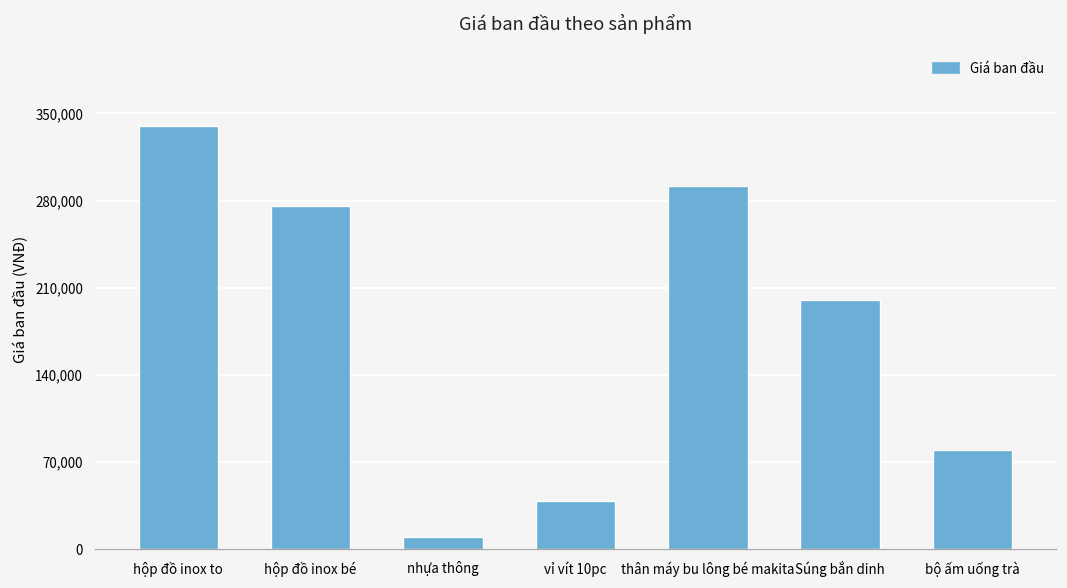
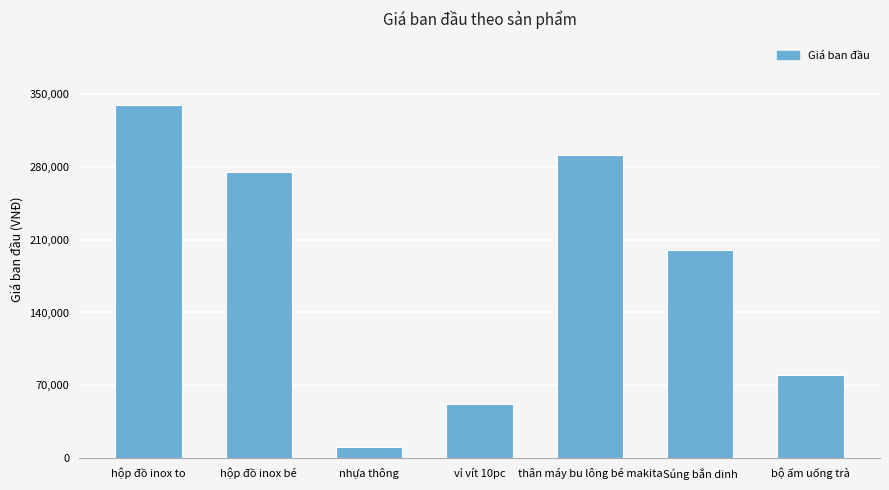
  {
    "hộp đồ inox to": "340,000",
    "hộp đồ inox bé": "276,000",
    "nhựa thông": "10,000",
-   "vỉ vít 10pc": "39,000",
+   "vỉ vít 10pc": "52,000",
    "thân máy bu lông bé makita": "292,000",
    "Súng bắn dinh": "200,000",
    "bộ ấm uống trà": "80,000"
  }
